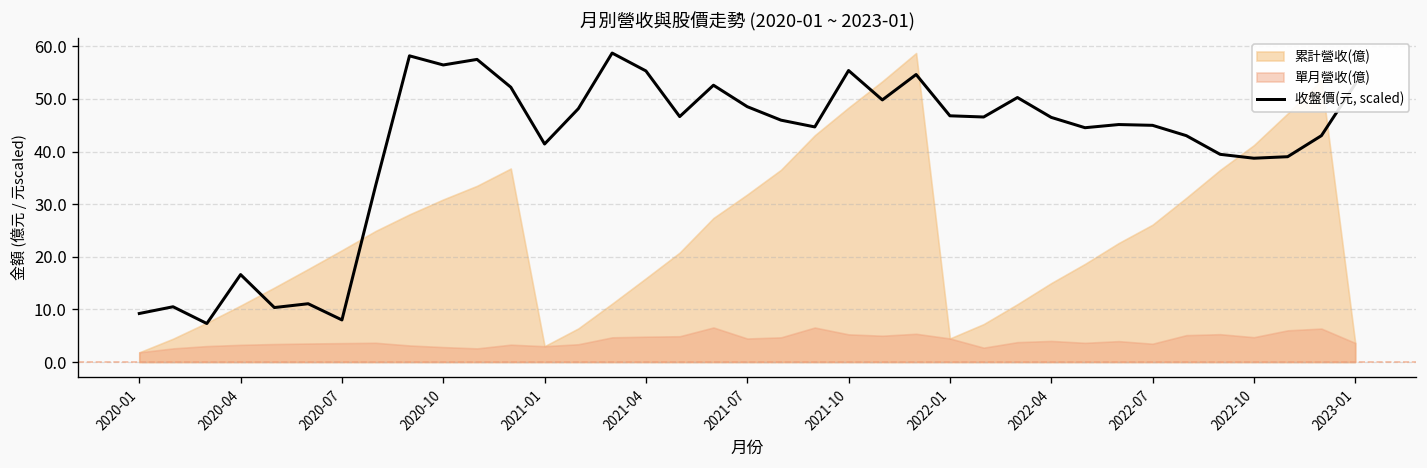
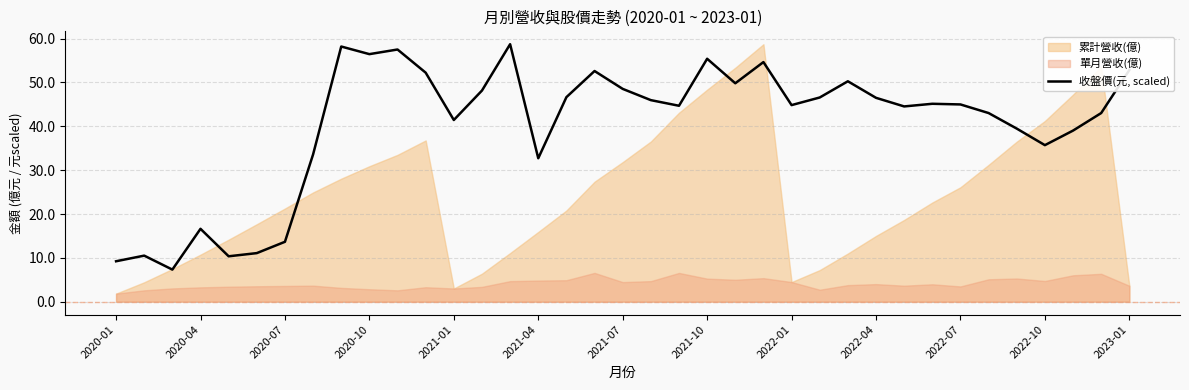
  {
    "收盤價(元, scaled)": {
      "2020-01": 9,
      "2020-04": 17,
-     "2020-07": 8,
+     "2020-07": 14,
      "2020-10": 56,
      "2021-01": 41,
-     "2021-04": 55,
+     "2021-04": 33,
      "2021-07": 49,
      "2021-10": 55,
-     "2022-01": 47,
+     "2022-01": 45,
      "2022-04": 47,
      "2022-07": 45,
-     "2022-10": 39
+     "2022-10": 36
    }
  }
